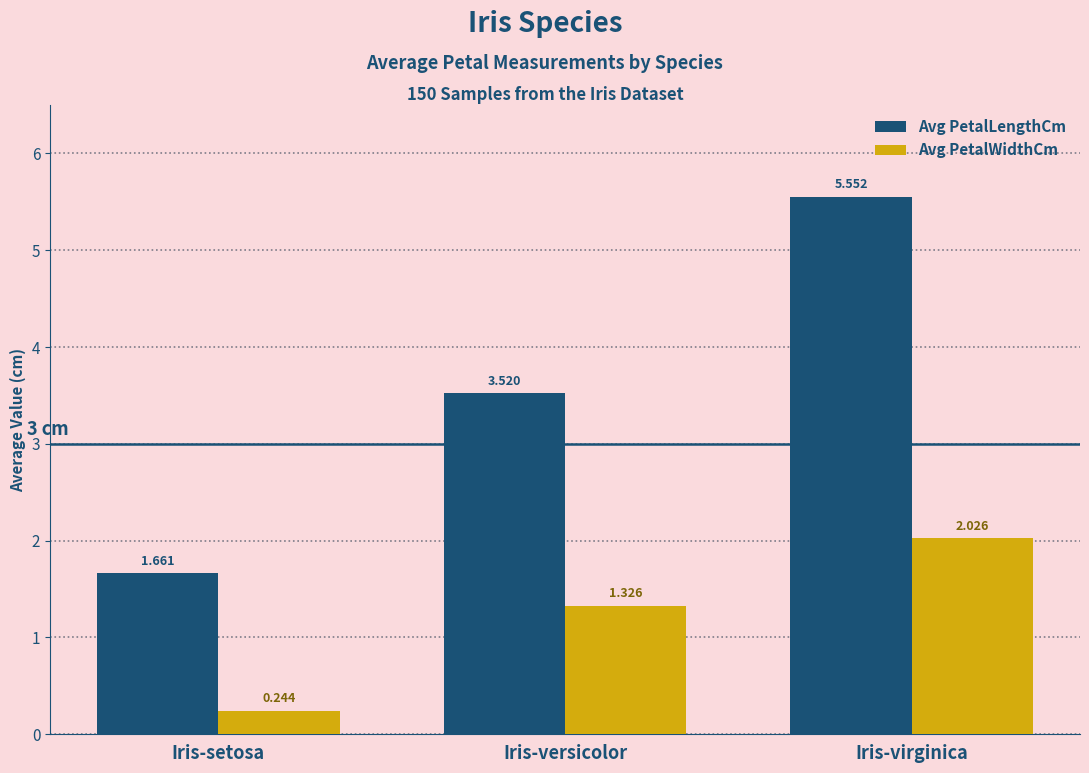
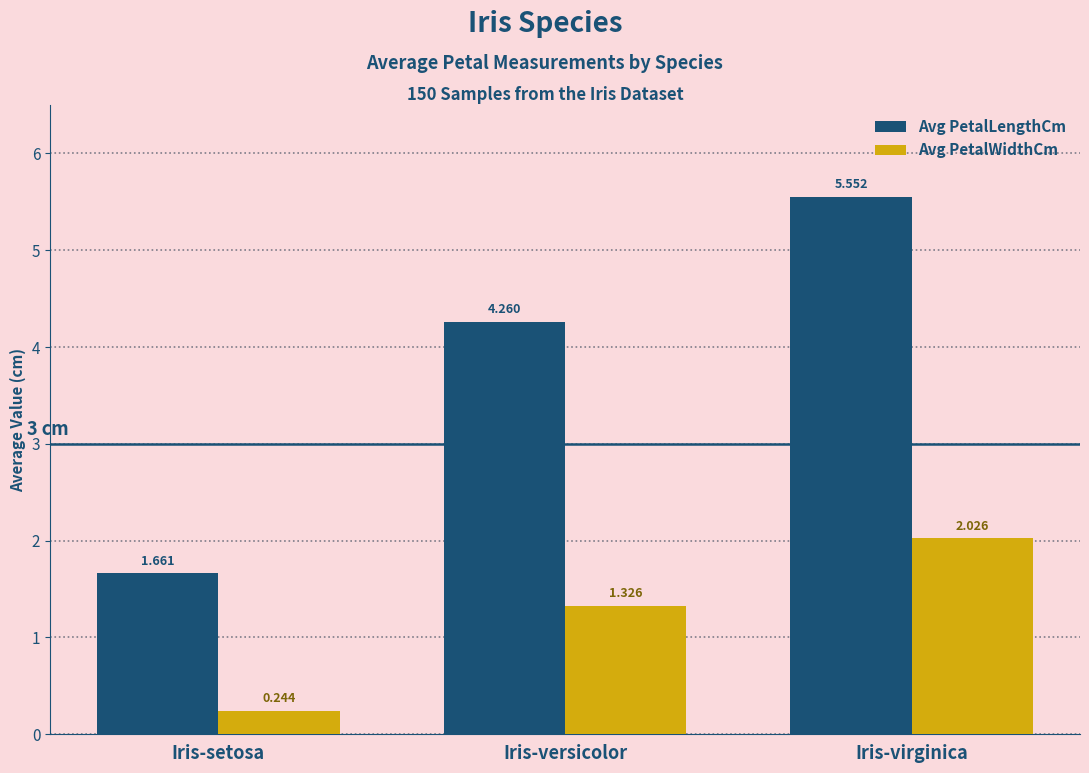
  {
    "Avg PetalLengthCm": {
      "Iris-setosa": 1.661,
-     "Iris-versicolor": 3.520,
+     "Iris-versicolor": 4.260,
      "Iris-virginica": 5.552
    },
    "Avg PetalWidthCm": {
      "Iris-setosa": 0.244,
      "Iris-versicolor": 1.326,
      "Iris-virginica": 2.026
    }
  }
